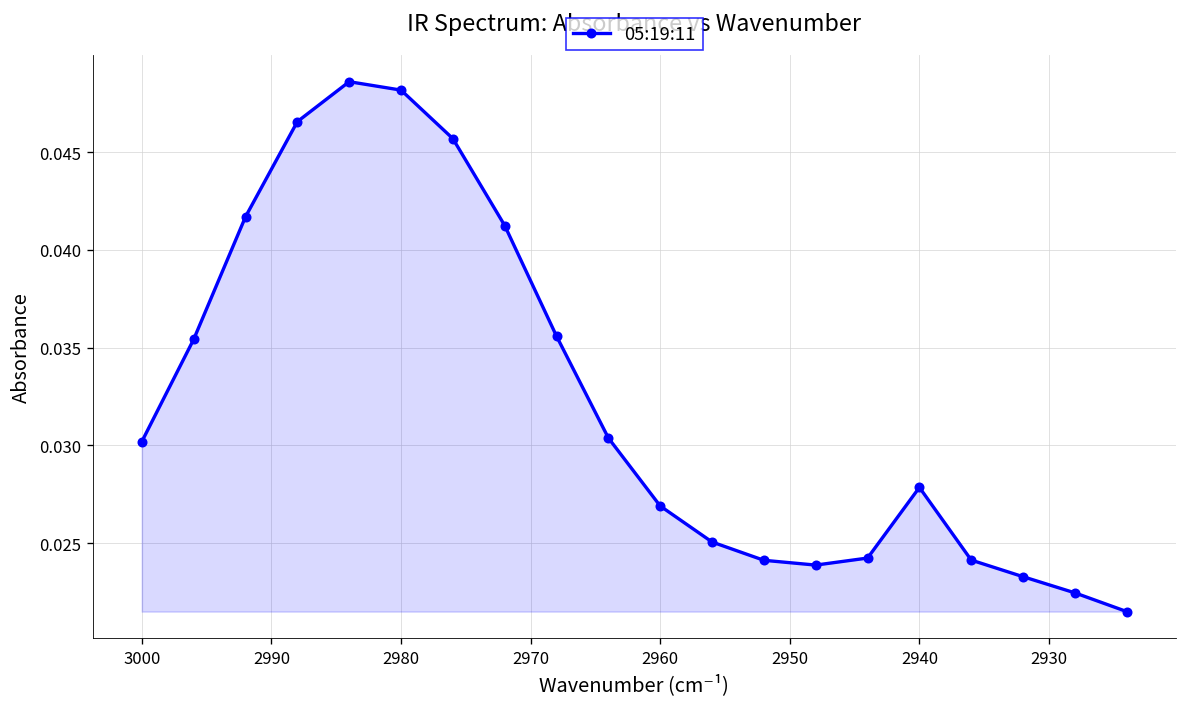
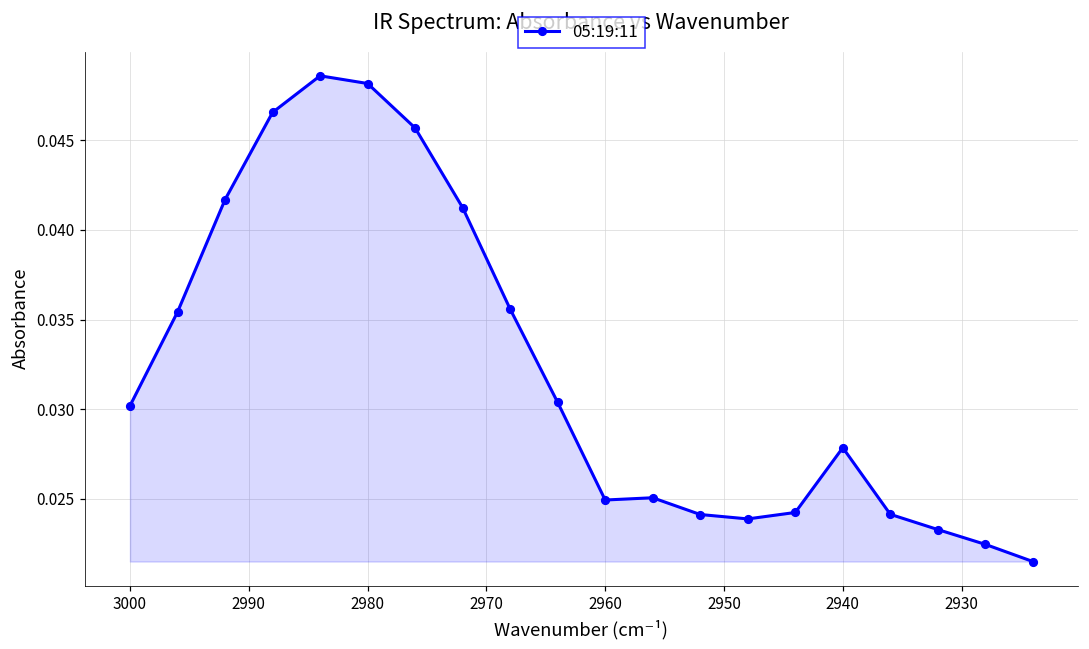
  {
    "3000": 0.0302,
    "2980": 0.0482,
-   "2960": 0.0269,
+   "2960": 0.0249,
    "2940": 0.0279
  }
